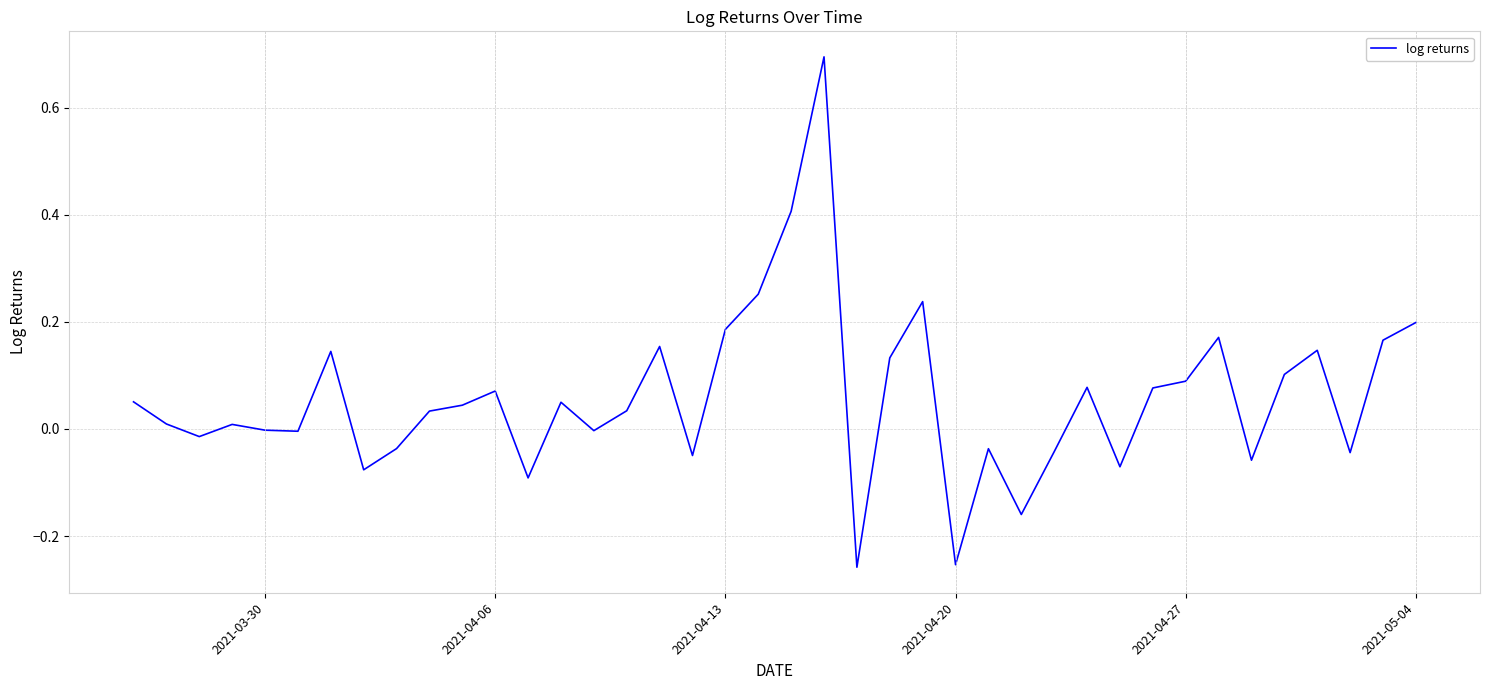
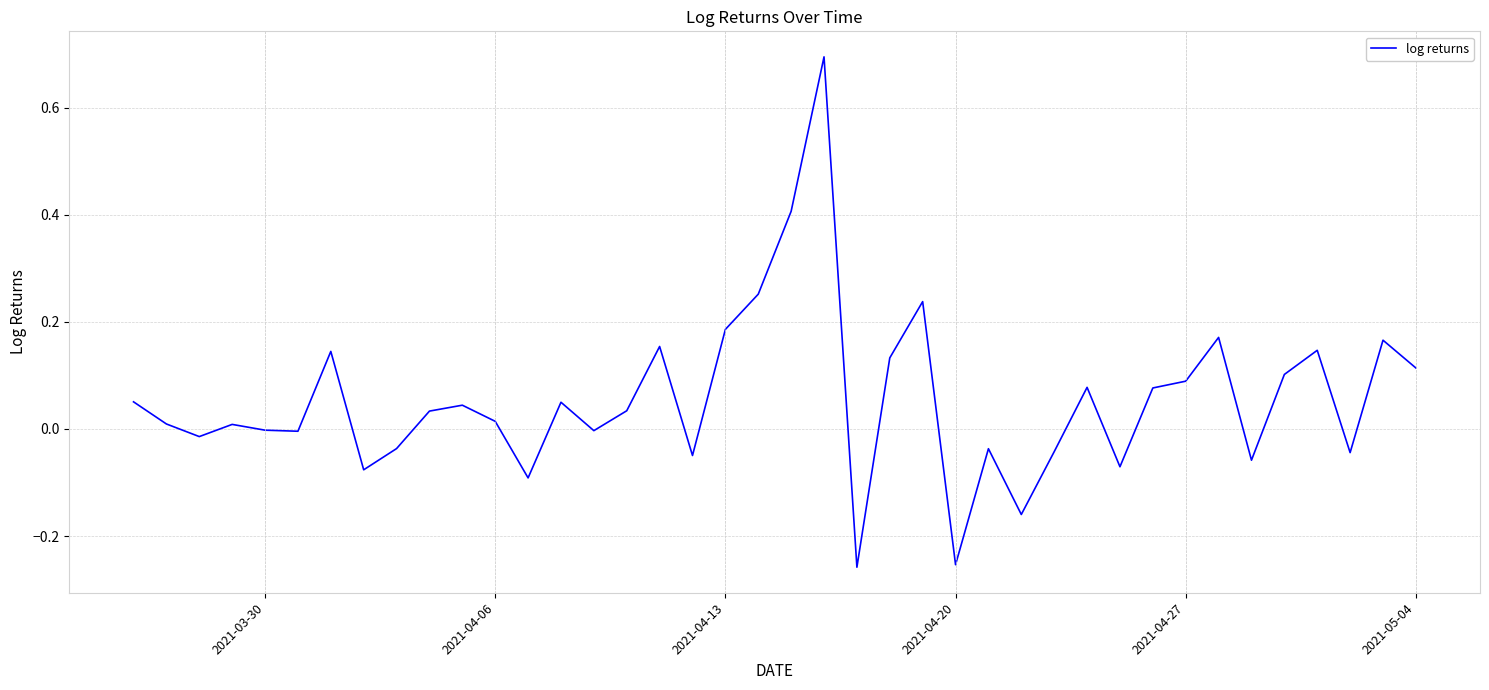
  {
    "2021-03-30": 0.00,
-   "2021-04-06": 0.07,
+   "2021-04-06": 0.01,
    "2021-04-13": 0.19,
    "2021-04-20": -0.25,
    "2021-04-27": 0.09,
-   "2021-05-04": 0.20
+   "2021-05-04": 0.11
  }
